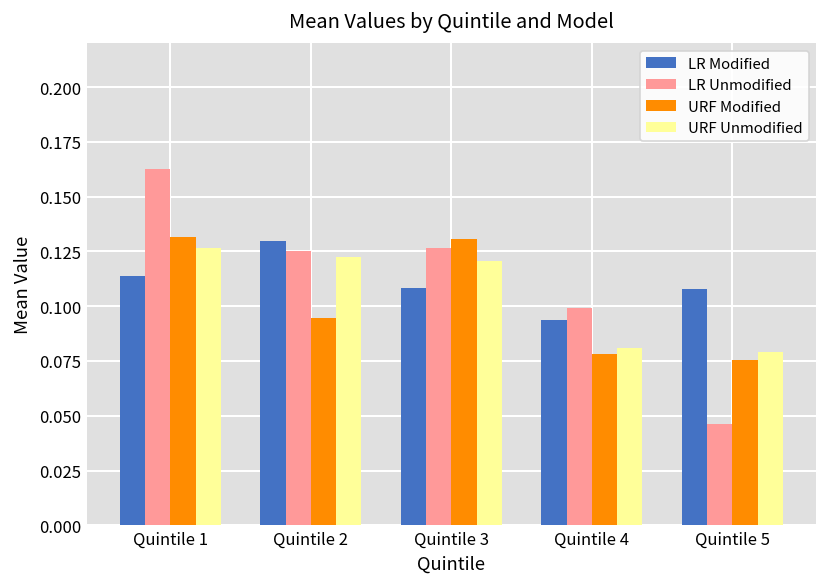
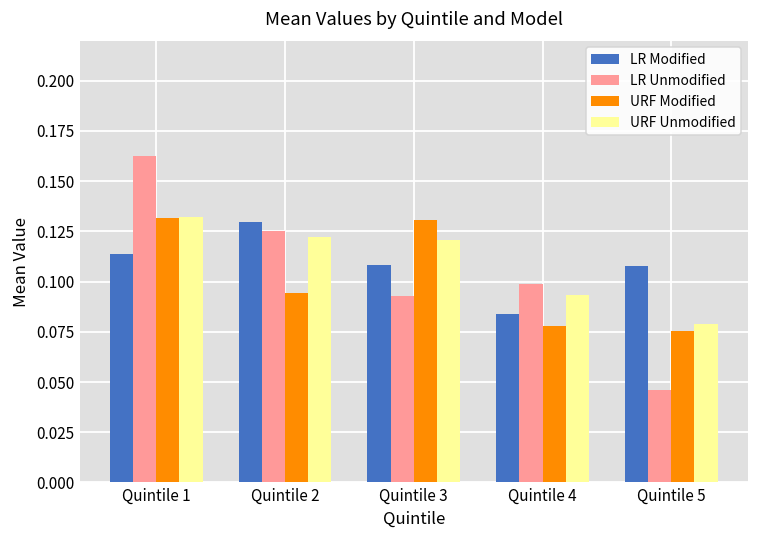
  {
    "LR Modified": {
      "Quintile 1": 0.114,
      "Quintile 2": 0.130,
      "Quintile 3": 0.108,
-     "Quintile 4": 0.094,
+     "Quintile 4": 0.084,
      "Quintile 5": 0.108
    },
    "LR Unmodified": {
      "Quintile 1": 0.163,
      "Quintile 2": 0.125,
-     "Quintile 3": 0.126,
+     "Quintile 3": 0.093,
      "Quintile 4": 0.099,
      "Quintile 5": 0.046
    },
    "URF Modified": {
      "Quintile 1": 0.131,
      "Quintile 2": 0.095,
      "Quintile 3": 0.131,
      "Quintile 4": 0.078,
      "Quintile 5": 0.075
    },
    "URF Unmodified": {
-     "Quintile 1": 0.126,
+     "Quintile 1": 0.132,
      "Quintile 2": 0.122,
      "Quintile 3": 0.121,
-     "Quintile 4": 0.081,
+     "Quintile 4": 0.094,
      "Quintile 5": 0.079
    }
  }
